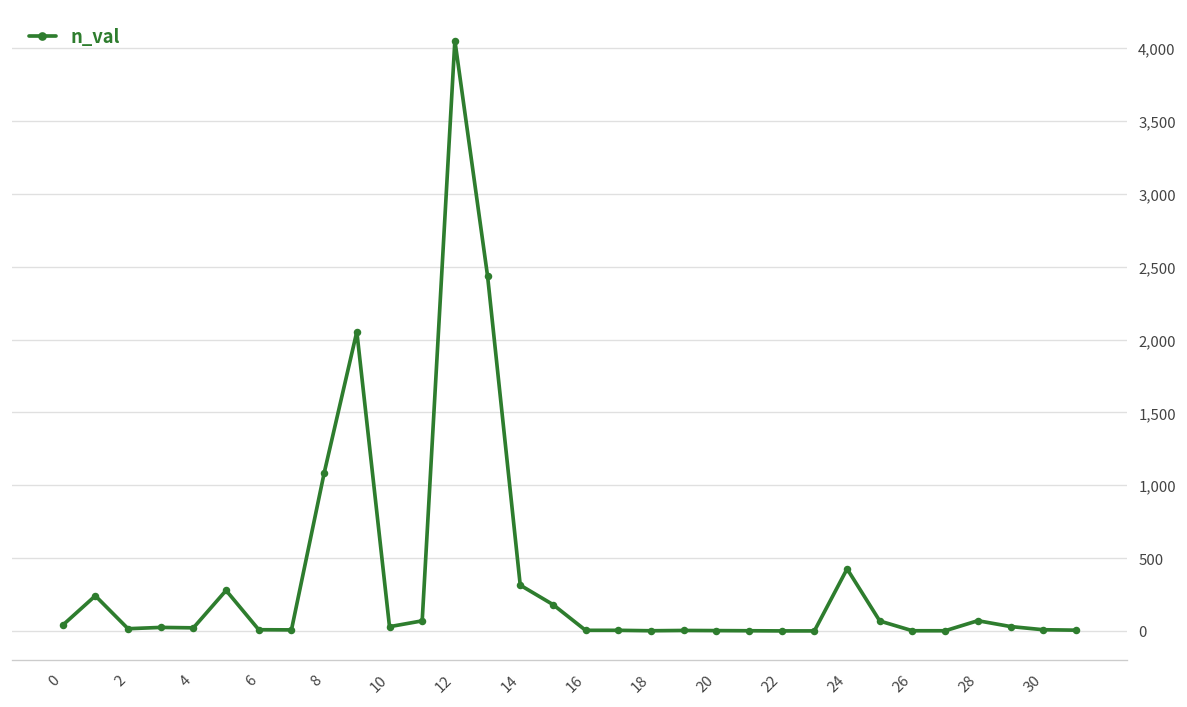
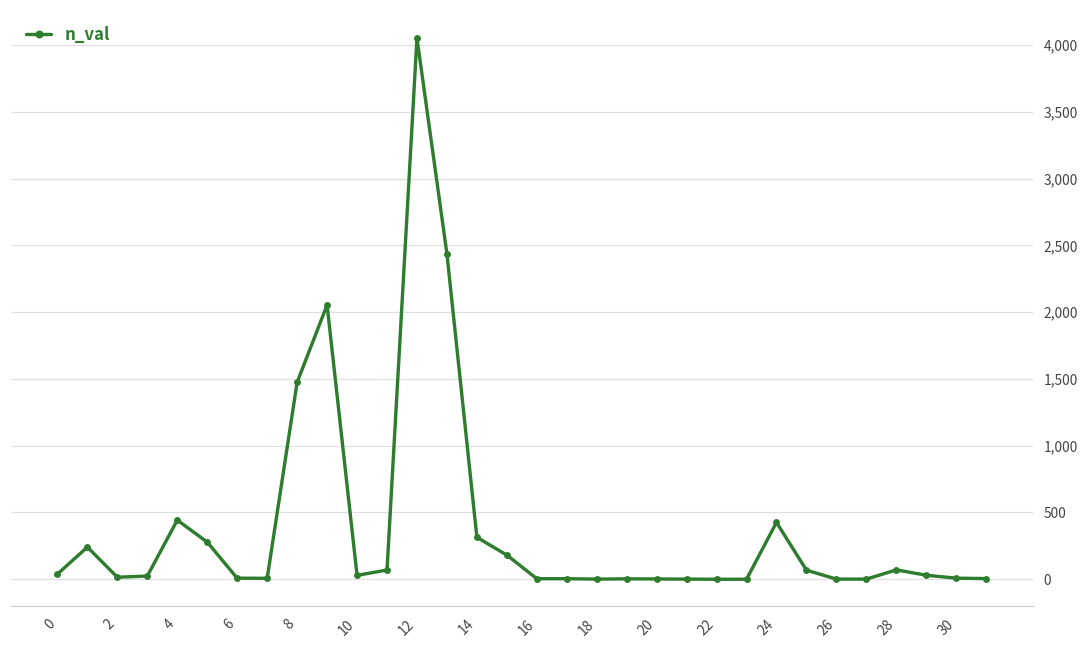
  {
    "0": "40",
    "2": "20",
-   "4": "20",
+   "4": "440",
    "6": "10",
-   "8": "1,080",
+   "8": "1,480",
    "10": "30",
    "12": "4,050",
    "14": "310",
    "16": "0",
    "18": "0",
    "20": "0",
    "22": "0",
    "24": "430",
    "26": "0",
    "28": "70",
    "30": "10"
  }
